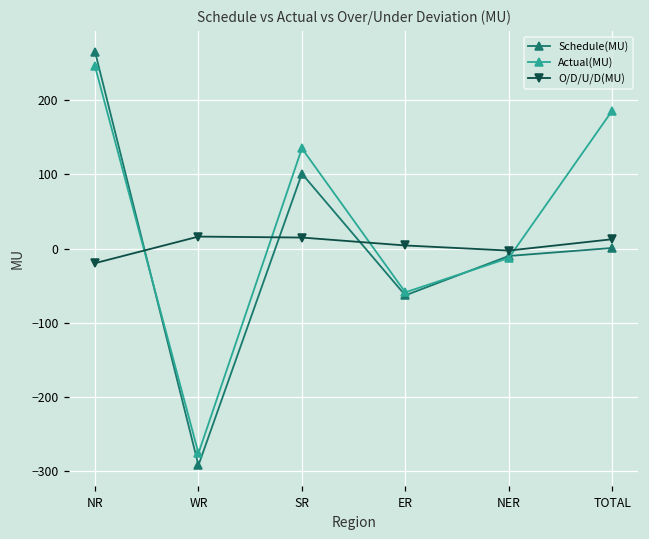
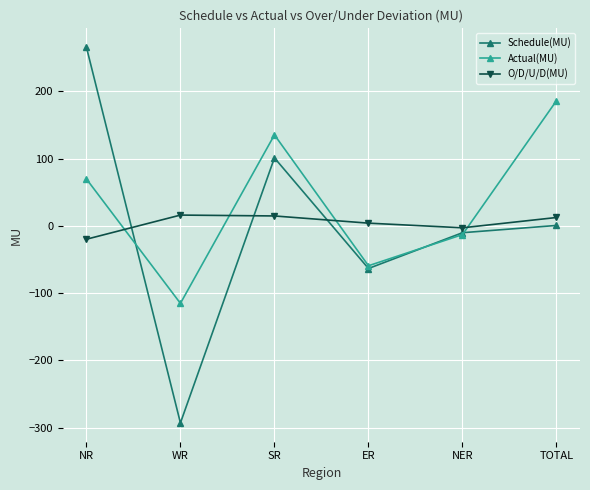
  {
    "Actual(MU)": {
-     "NR": 250,
-     "WR": -280,
+     "NR": 70,
+     "WR": -120,
      "SR": 140,
      "ER": -60,
      "TOTAL": 190
    }
  }
